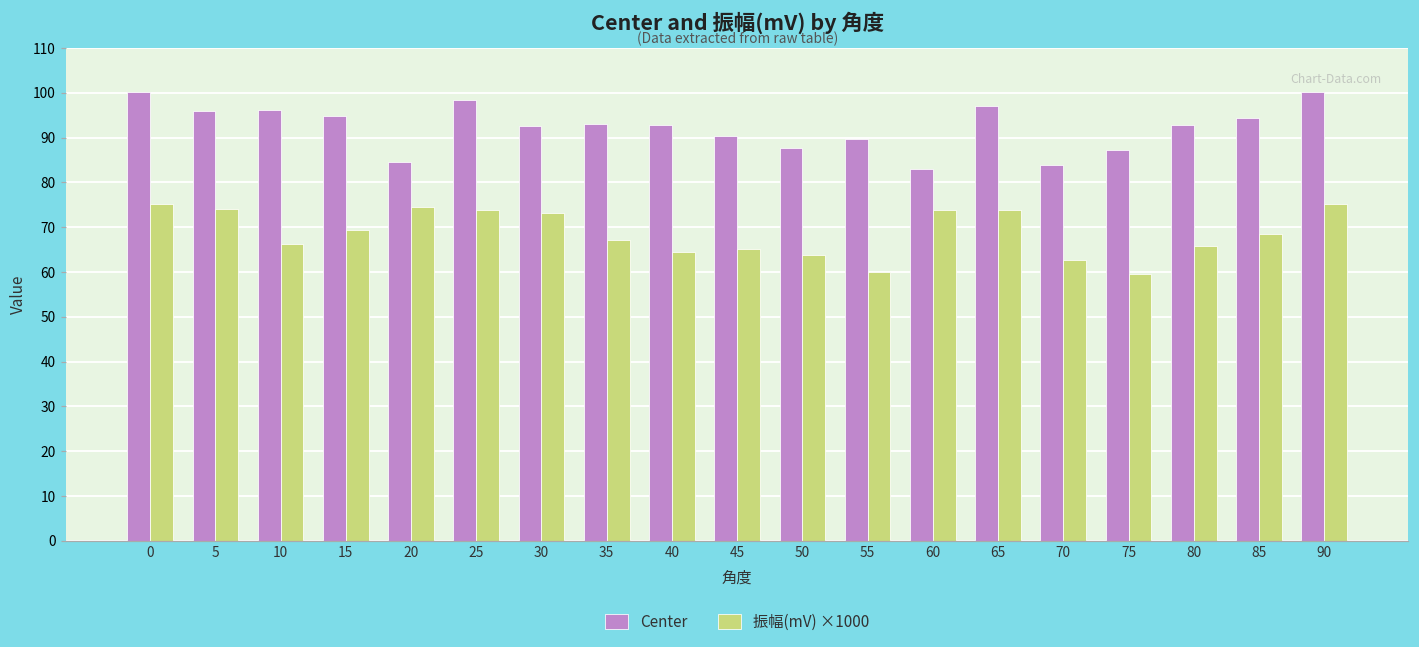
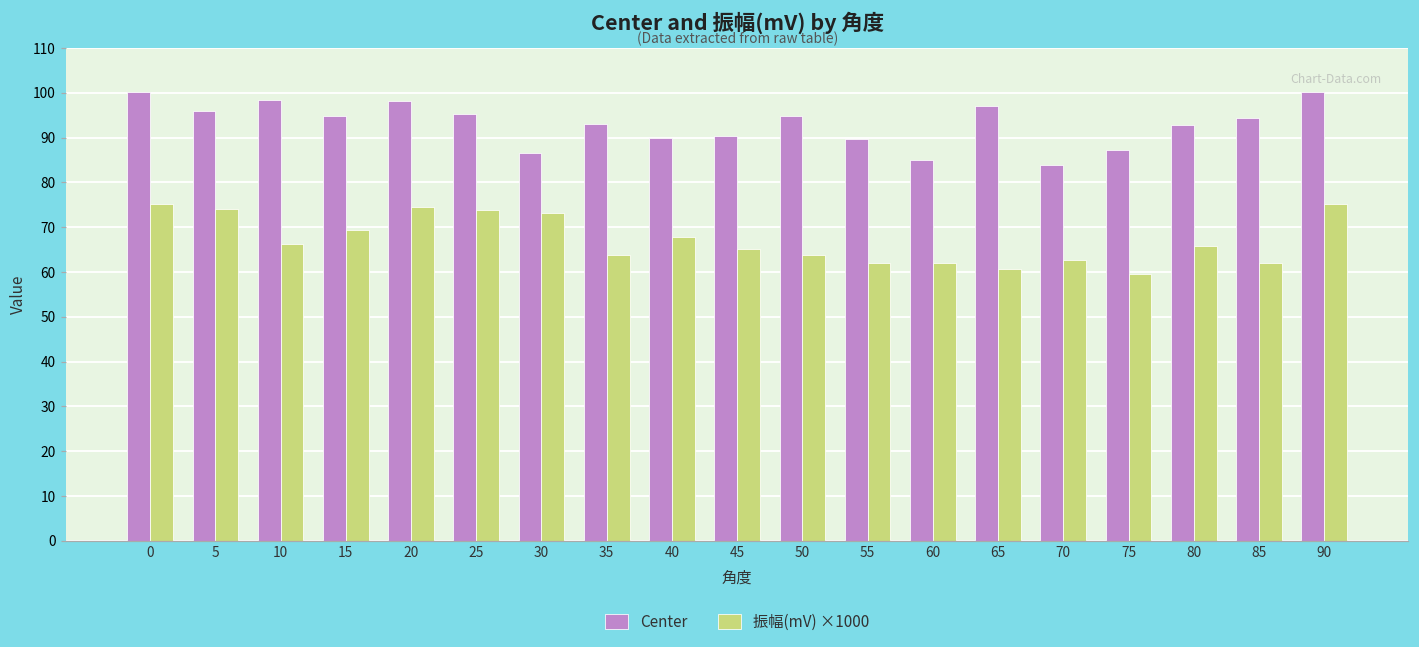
  {
    "Center": {
      "0": 100,
      "5": 96,
-     "10": 96,
+     "10": 98,
      "15": 95,
-     "20": 85,
-     "25": 98,
-     "30": 93,
+     "20": 98,
+     "25": 95,
+     "30": 86,
      "35": 93,
-     "40": 93,
+     "40": 90,
      "45": 90,
-     "50": 88,
+     "50": 95,
      "55": 90,
-     "60": 83,
+     "60": 85,
      "65": 97,
      "70": 84,
      "75": 87,
      "80": 93,
      "85": 94,
      "90": 100
    },
    "振幅(mV) ×1000": {
      "0": 75,
      "5": 74,
      "10": 66,
      "15": 69,
      "20": 75,
      "25": 74,
      "30": 73,
-     "35": 67,
-     "40": 64,
+     "35": 64,
+     "40": 68,
      "45": 65,
      "50": 64,
-     "55": 60,
-     "60": 74,
-     "65": 74,
+     "55": 62,
+     "60": 62,
+     "65": 61,
      "70": 63,
      "75": 59,
      "80": 66,
-     "85": 68,
+     "85": 62,
      "90": 75
    }
  }
